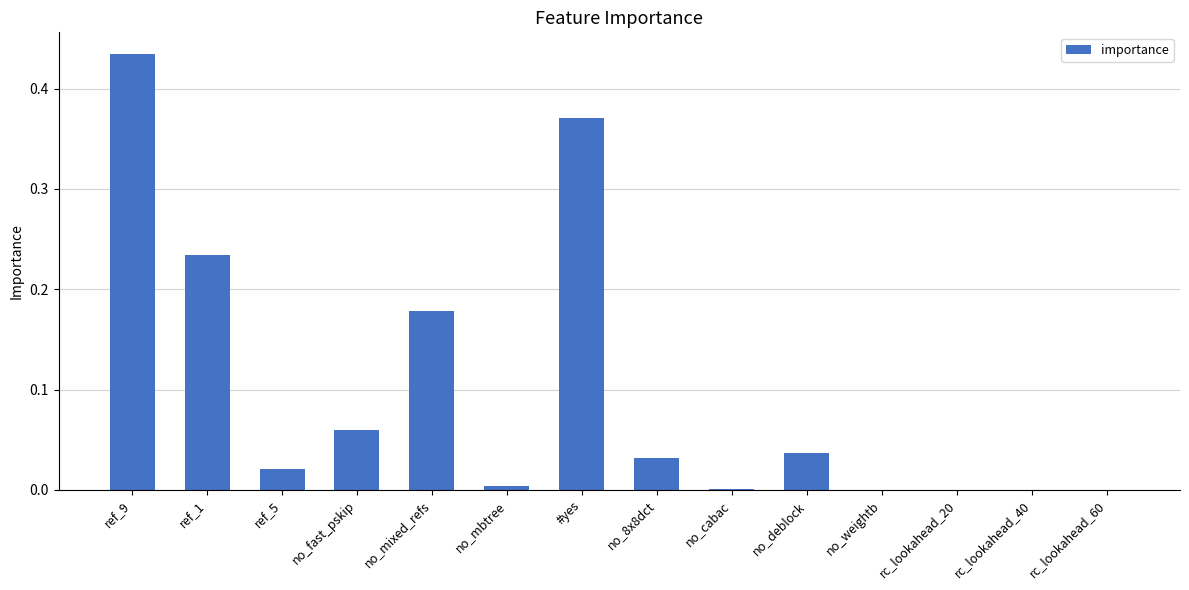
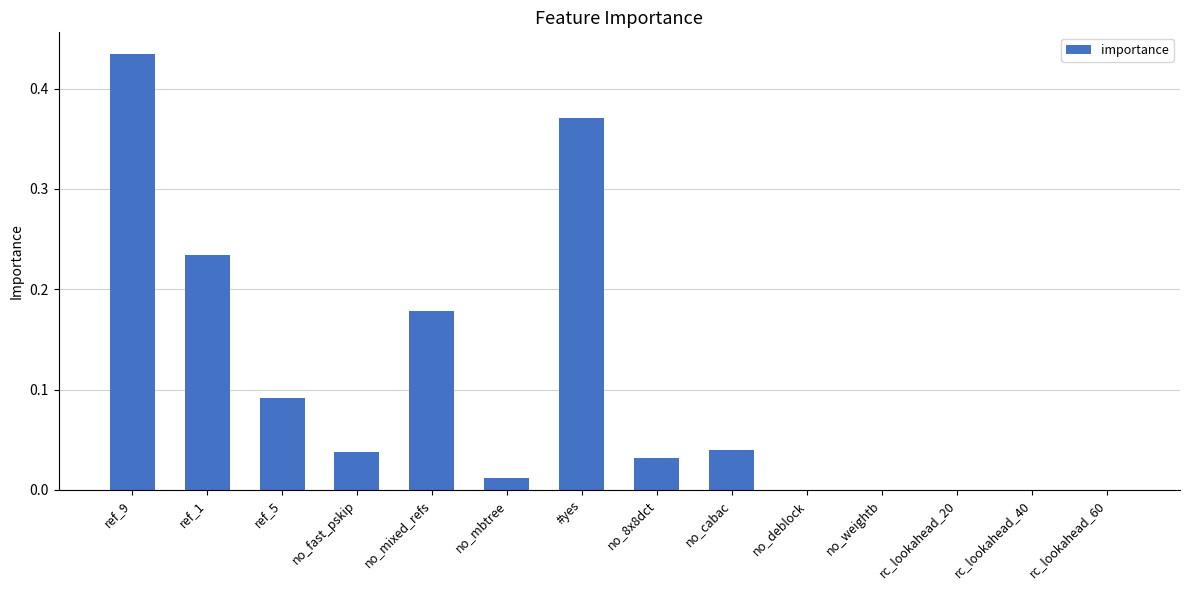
  {
    "ref_9": 0.434,
    "ref_1": 0.234,
-   "ref_5": 0.021,
-   "no_fast_pskip": 0.059,
+   "ref_5": 0.092,
+   "no_fast_pskip": 0.038,
    "no_mixed_refs": 0.178,
-   "no_mbtree": 0.004,
+   "no_mbtree": 0.012,
    "#yes": 0.370,
    "no_8x8dct": 0.032,
-   "no_cabac": 0.001,
-   "no_deblock": 0.036
+   "no_cabac": 0.040,
+   "no_deblock": 0.000
  }
